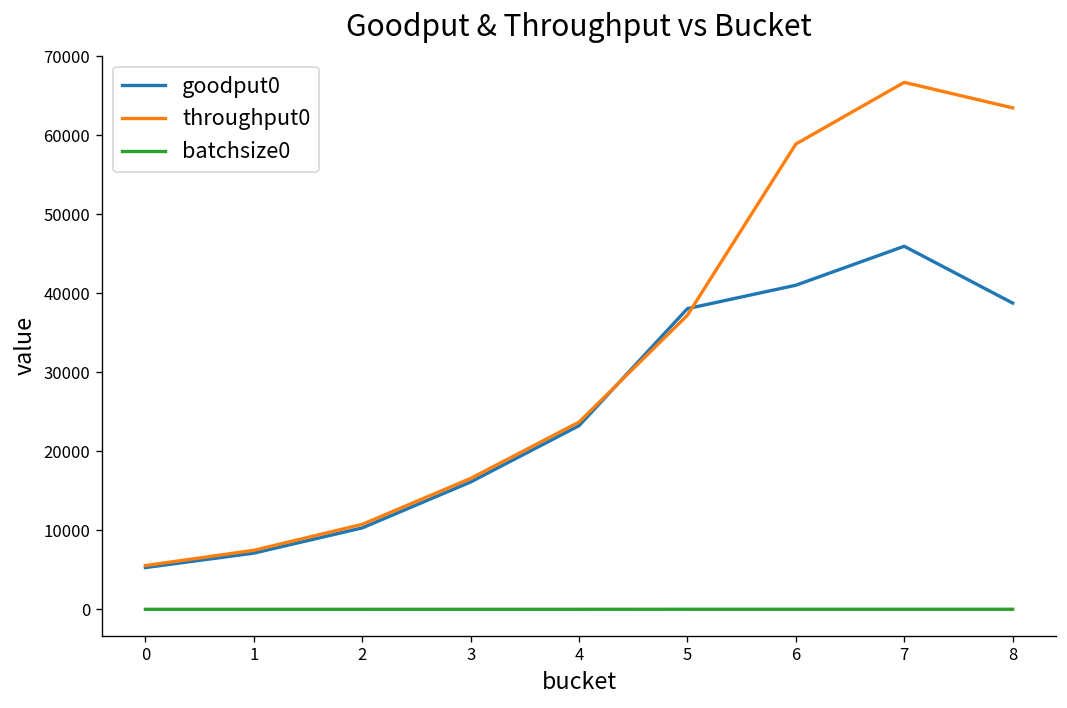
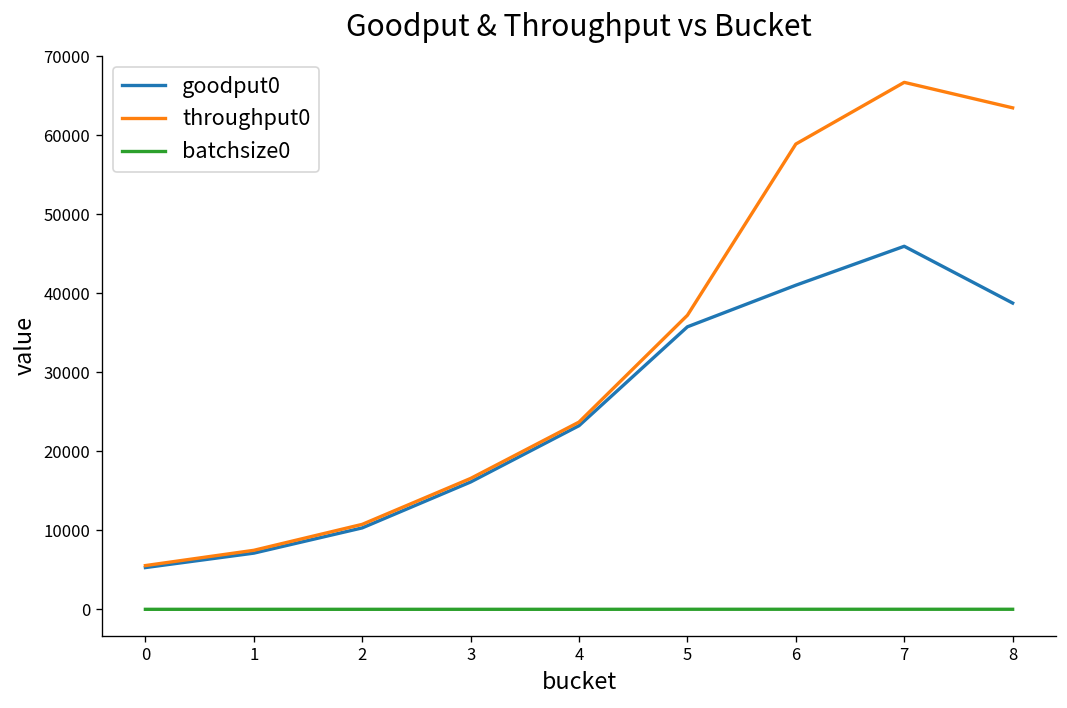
  {
    "goodput0": {
      "2": 10000,
      "3": 16000,
      "4": 23000,
-     "5": 38000,
+     "5": 36000,
      "6": 41000,
      "7": 46000,
      "8": 39000
    },
    "throughput0": {
      "2": 11000,
      "3": 17000,
      "4": 24000,
      "5": 37000,
      "6": 59000,
      "7": 67000,
      "8": 63000
    },
    "batchsize0": {
      "0": 0,
      "1": 0,
      "2": 0,
      "3": 0,
      "4": 0,
      "5": 0,
      "6": 0,
      "7": 0,
      "8": 0
    }
  }
